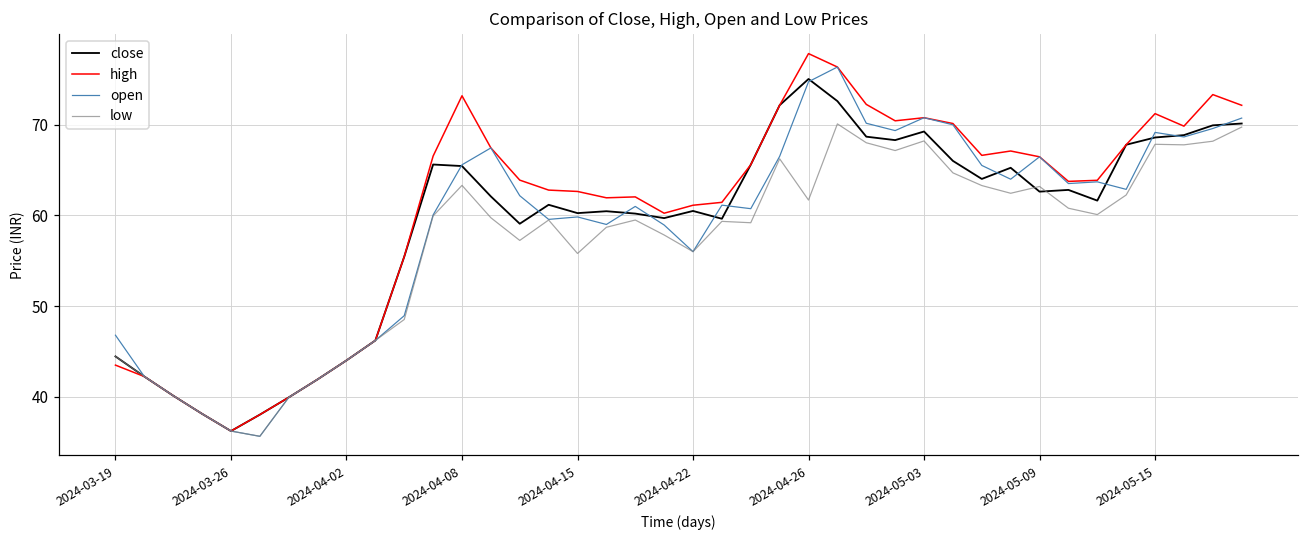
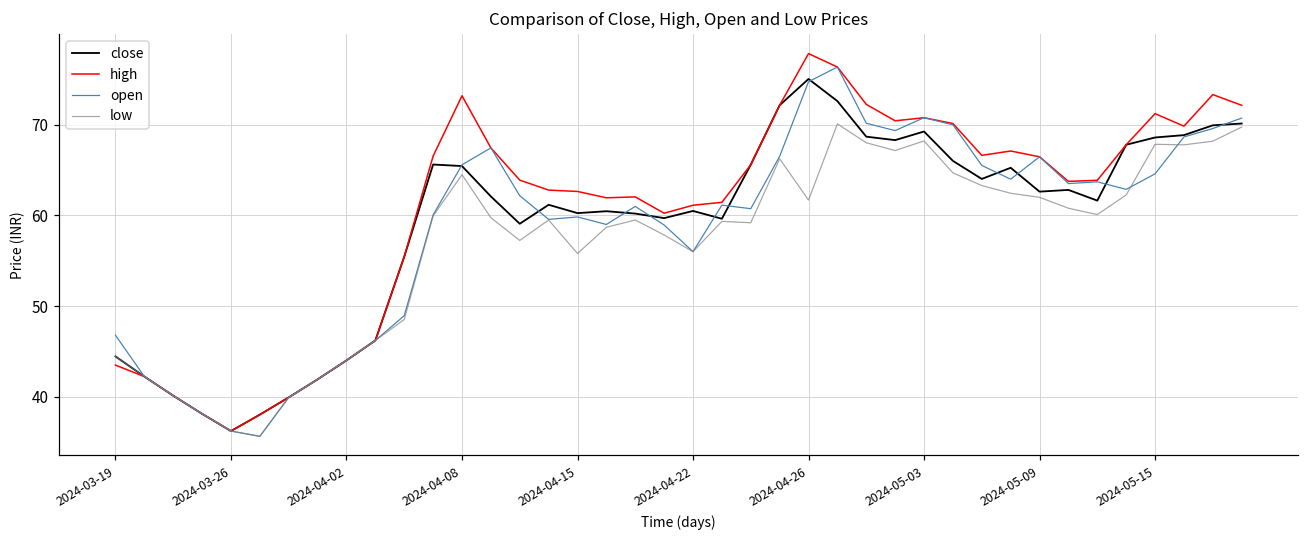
  {
    "close": {
      "2024-04-15": 60,
      "2024-04-22": 61,
      "2024-05-03": 69,
      "2024-05-09": 63,
      "2024-05-15": 69
    },
    "high": {
      "2024-03-19": 44,
      "2024-04-08": 73,
      "2024-04-15": 63,
      "2024-04-22": 61,
      "2024-04-26": 78,
      "2024-05-15": 71
    },
    "open": {
      "2024-03-19": 47,
      "2024-04-15": 60,
-     "2024-05-15": 69
+     "2024-05-15": 65
    },
    "low": {
-     "2024-04-08": 63,
+     "2024-04-08": 65,
      "2024-04-15": 56,
      "2024-04-26": 62,
      "2024-05-03": 68,
-     "2024-05-09": 63,
+     "2024-05-09": 62,
      "2024-05-15": 68
    }
  }
